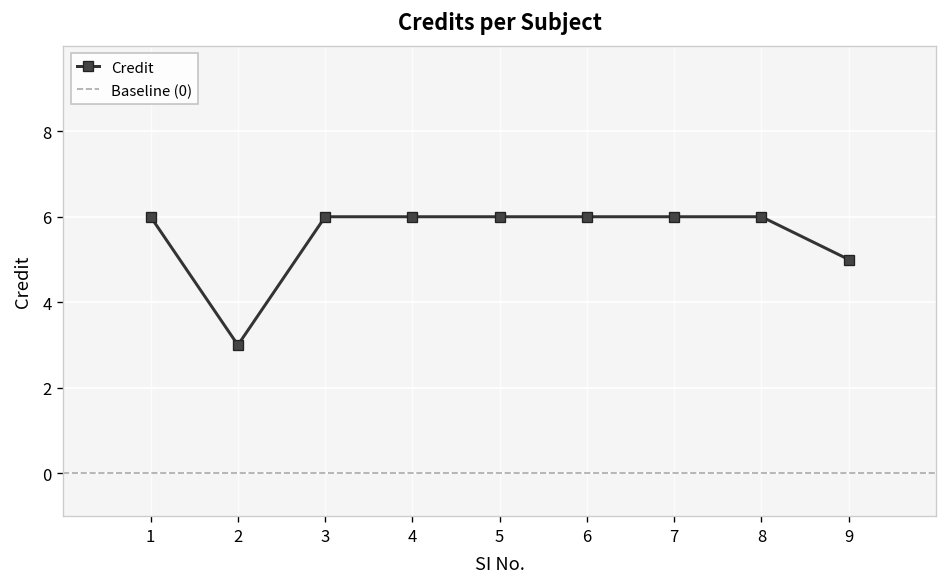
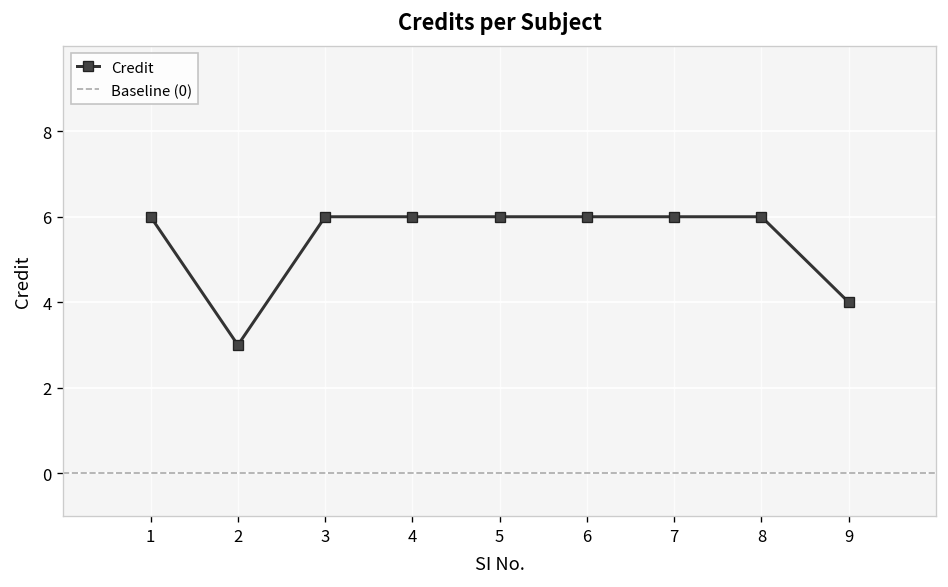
  {
    "1": 6,
    "2": 3,
    "3": 6,
    "4": 6,
    "5": 6,
    "6": 6,
    "7": 6,
    "8": 6,
-   "9": 5
+   "9": 4
  }
